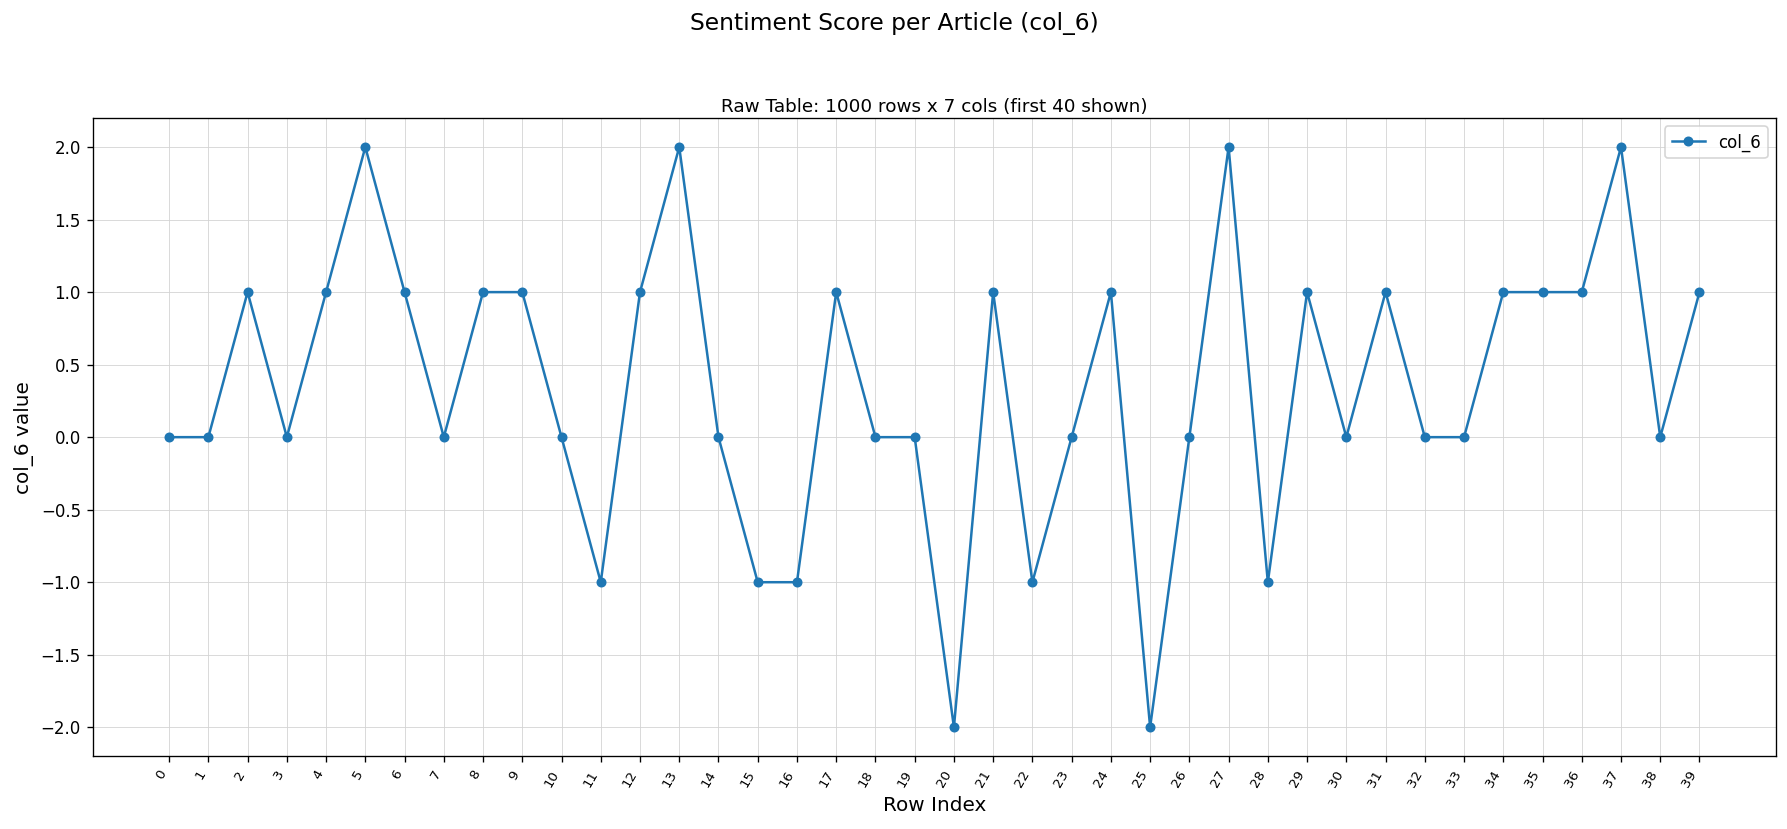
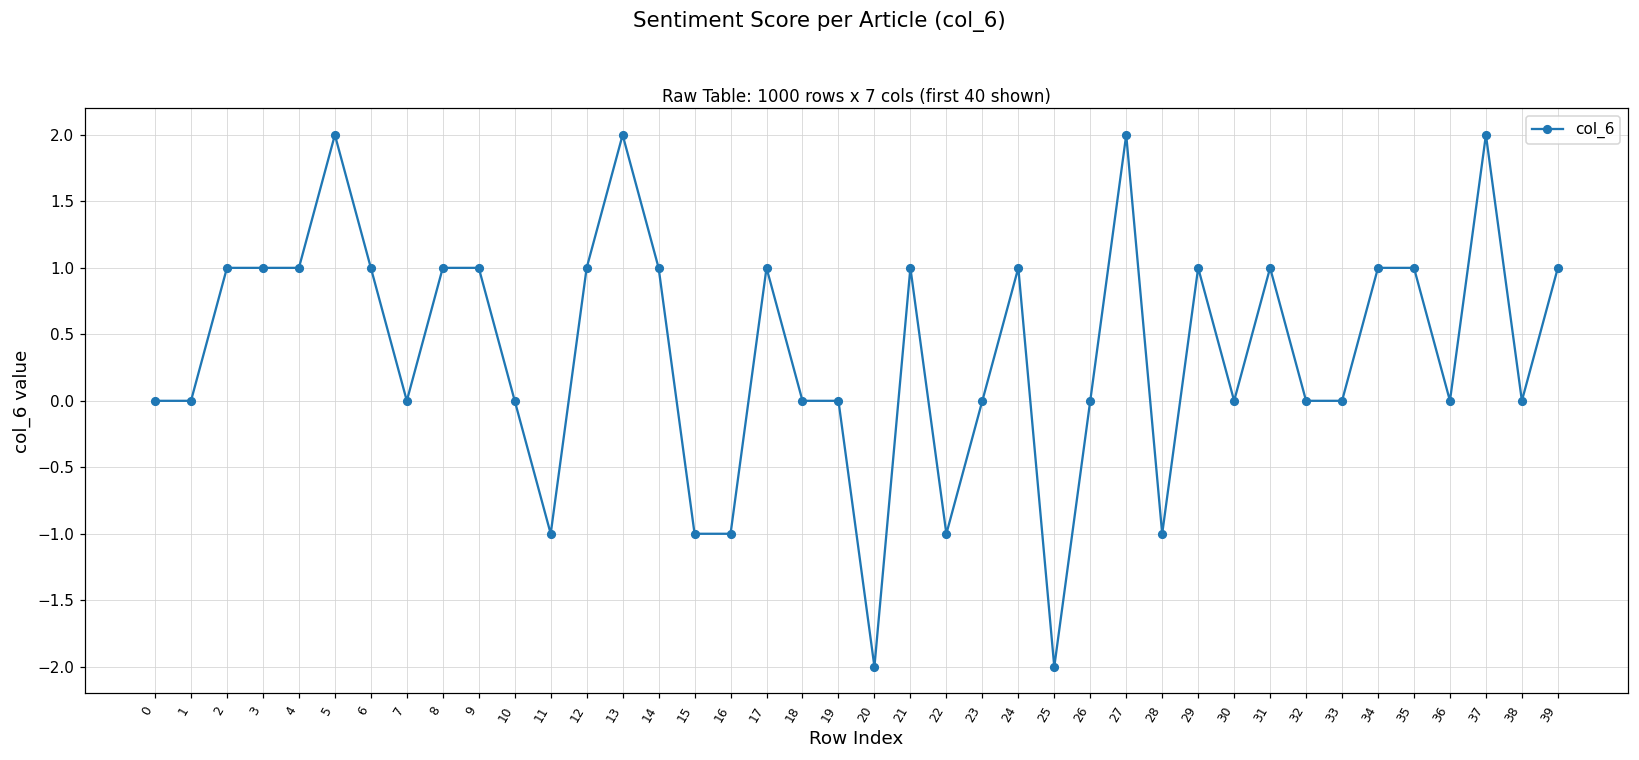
  {
    "0": 0,
    "1": 0,
    "2": 1,
-   "3": 0,
+   "3": 1,
    "4": 1,
    "5": 2,
    "6": 1,
    "7": 0,
    "8": 1,
    "9": 1,
    "10": 0,
    "11": -1,
    "12": 1,
    "13": 2,
-   "14": 0,
+   "14": 1,
    "15": -1,
    "16": -1,
    "17": 1,
    "18": 0,
    "19": 0,
    "20": -2,
    "21": 1,
    "22": -1,
    "23": 0,
    "24": 1,
    "25": -2,
    "26": 0,
    "27": 2,
    "28": -1,
    "29": 1,
    "30": 0,
    "31": 1,
    "32": 0,
    "33": 0,
    "34": 1,
    "35": 1,
-   "36": 1,
+   "36": 0,
    "37": 2,
    "38": 0,
    "39": 1
  }
